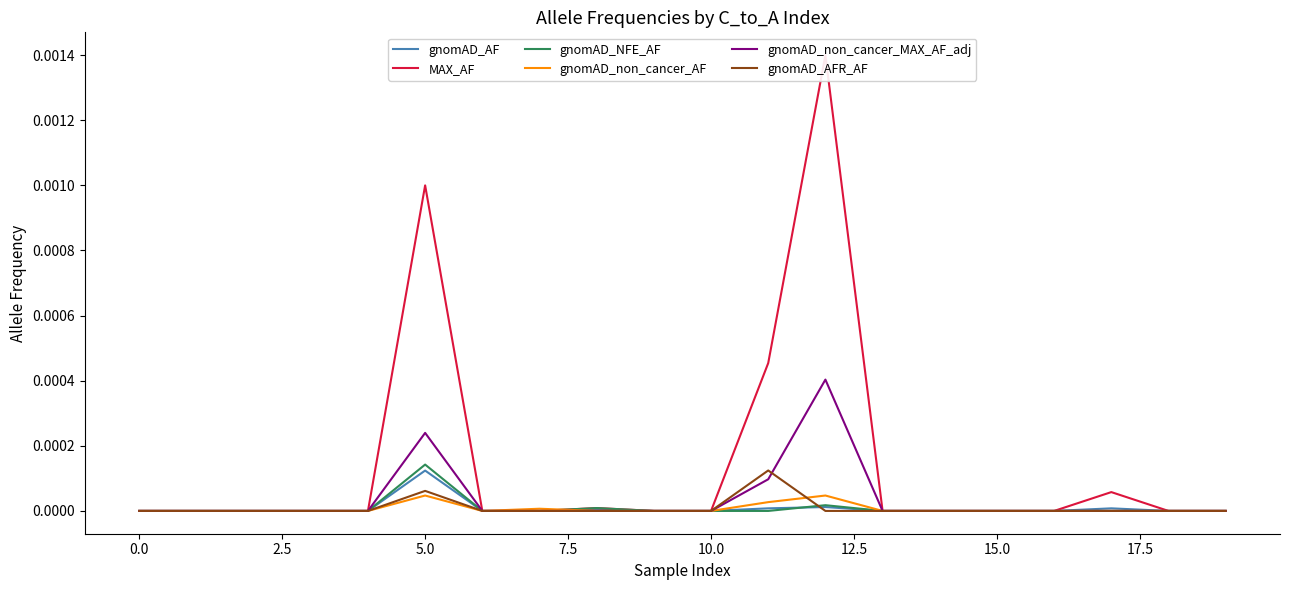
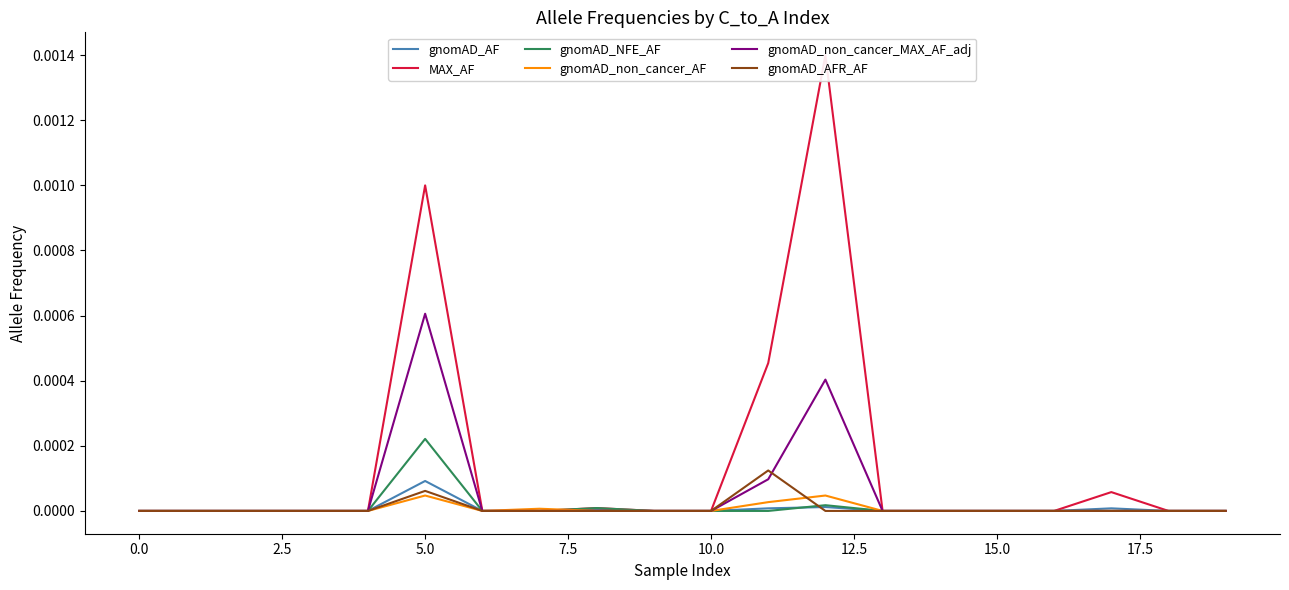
  {
    "gnomAD_AF": {
-     "5.0": 0.00012
+     "5.0": 0.00009
    },
    "MAX_AF": {
      "5.0": 0.00100
    },
    "gnomAD_NFE_AF": {
-     "5.0": 0.00014
+     "5.0": 0.00022
    },
    "gnomAD_non_cancer_AF": {
      "5.0": 0.00005
    },
    "gnomAD_non_cancer_MAX_AF_adj": {
-     "5.0": 0.00024
+     "5.0": 0.00061
    },
    "gnomAD_AFR_AF": {
      "5.0": 0.00006
    }
  }
